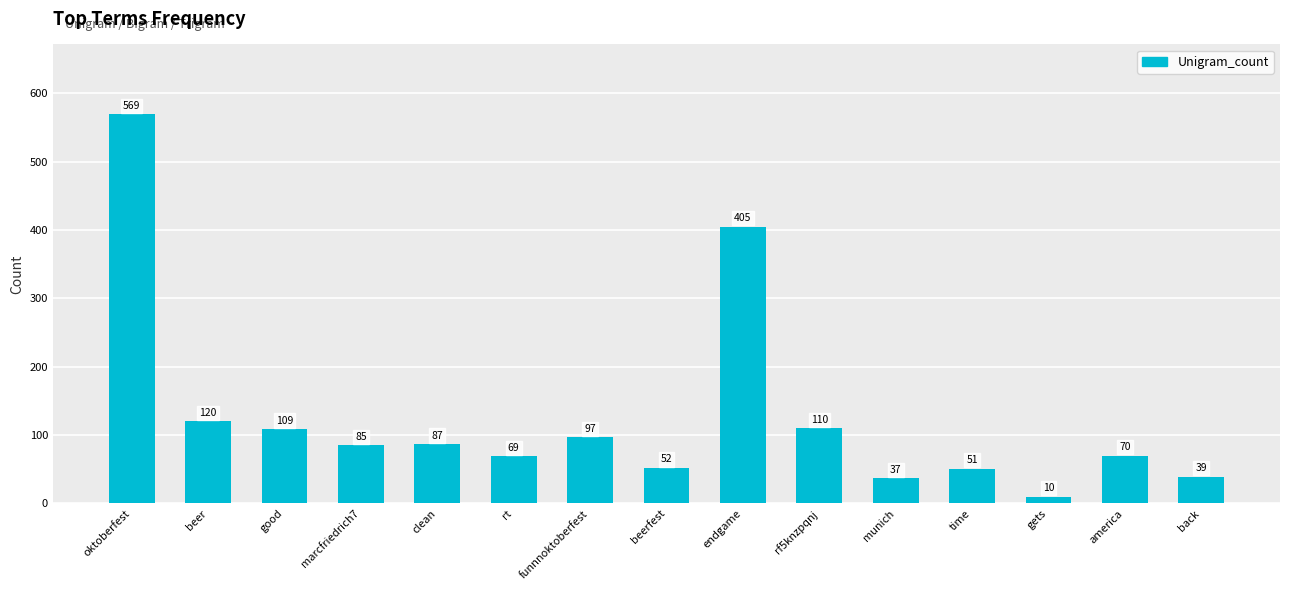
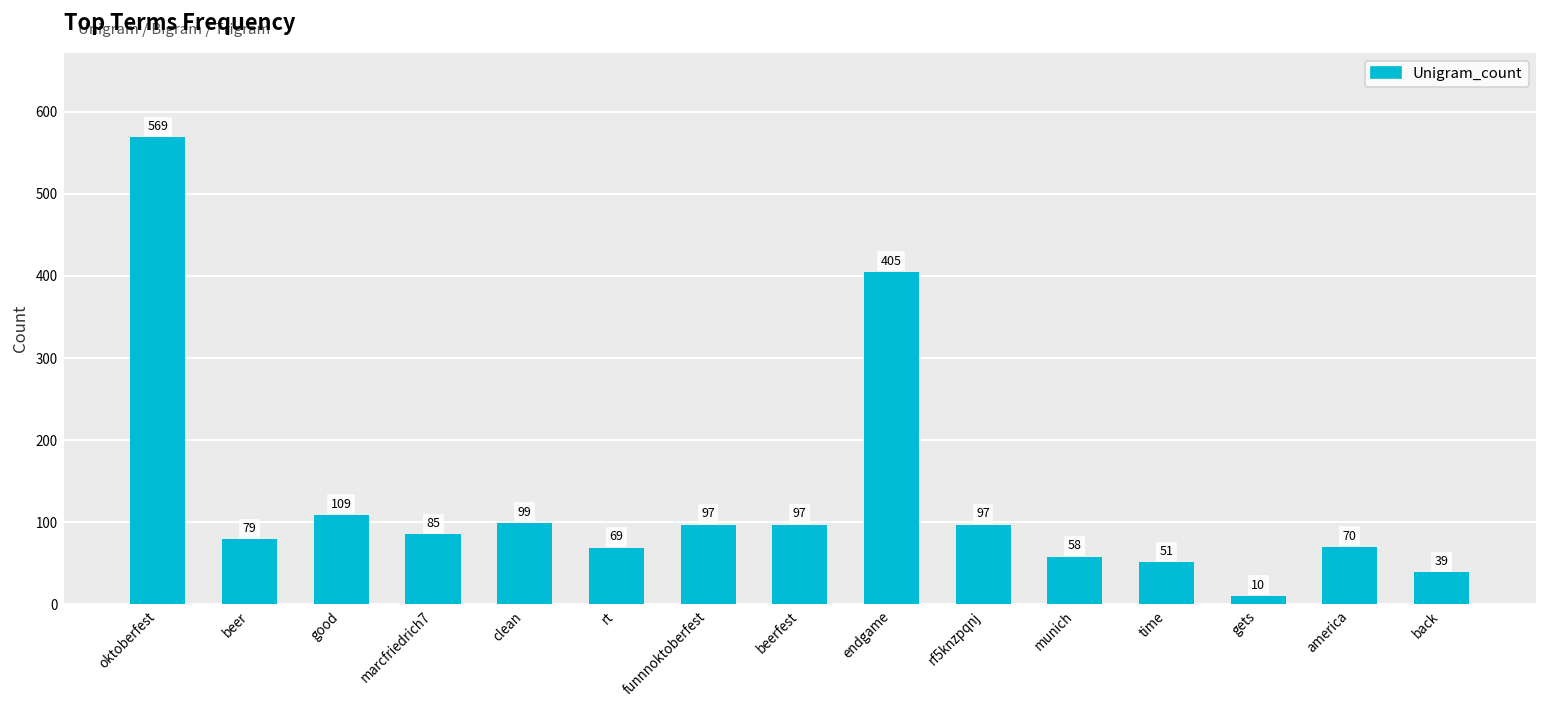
  {
-   "beer": 120,
-   "clean": 87,
-   "beerfest": 52,
-   "rf5knzpqnj": 110,
-   "munich": 37
+   "beer": 79,
+   "clean": 99,
+   "beerfest": 97,
+   "rf5knzpqnj": 97,
+   "munich": 58
  }
